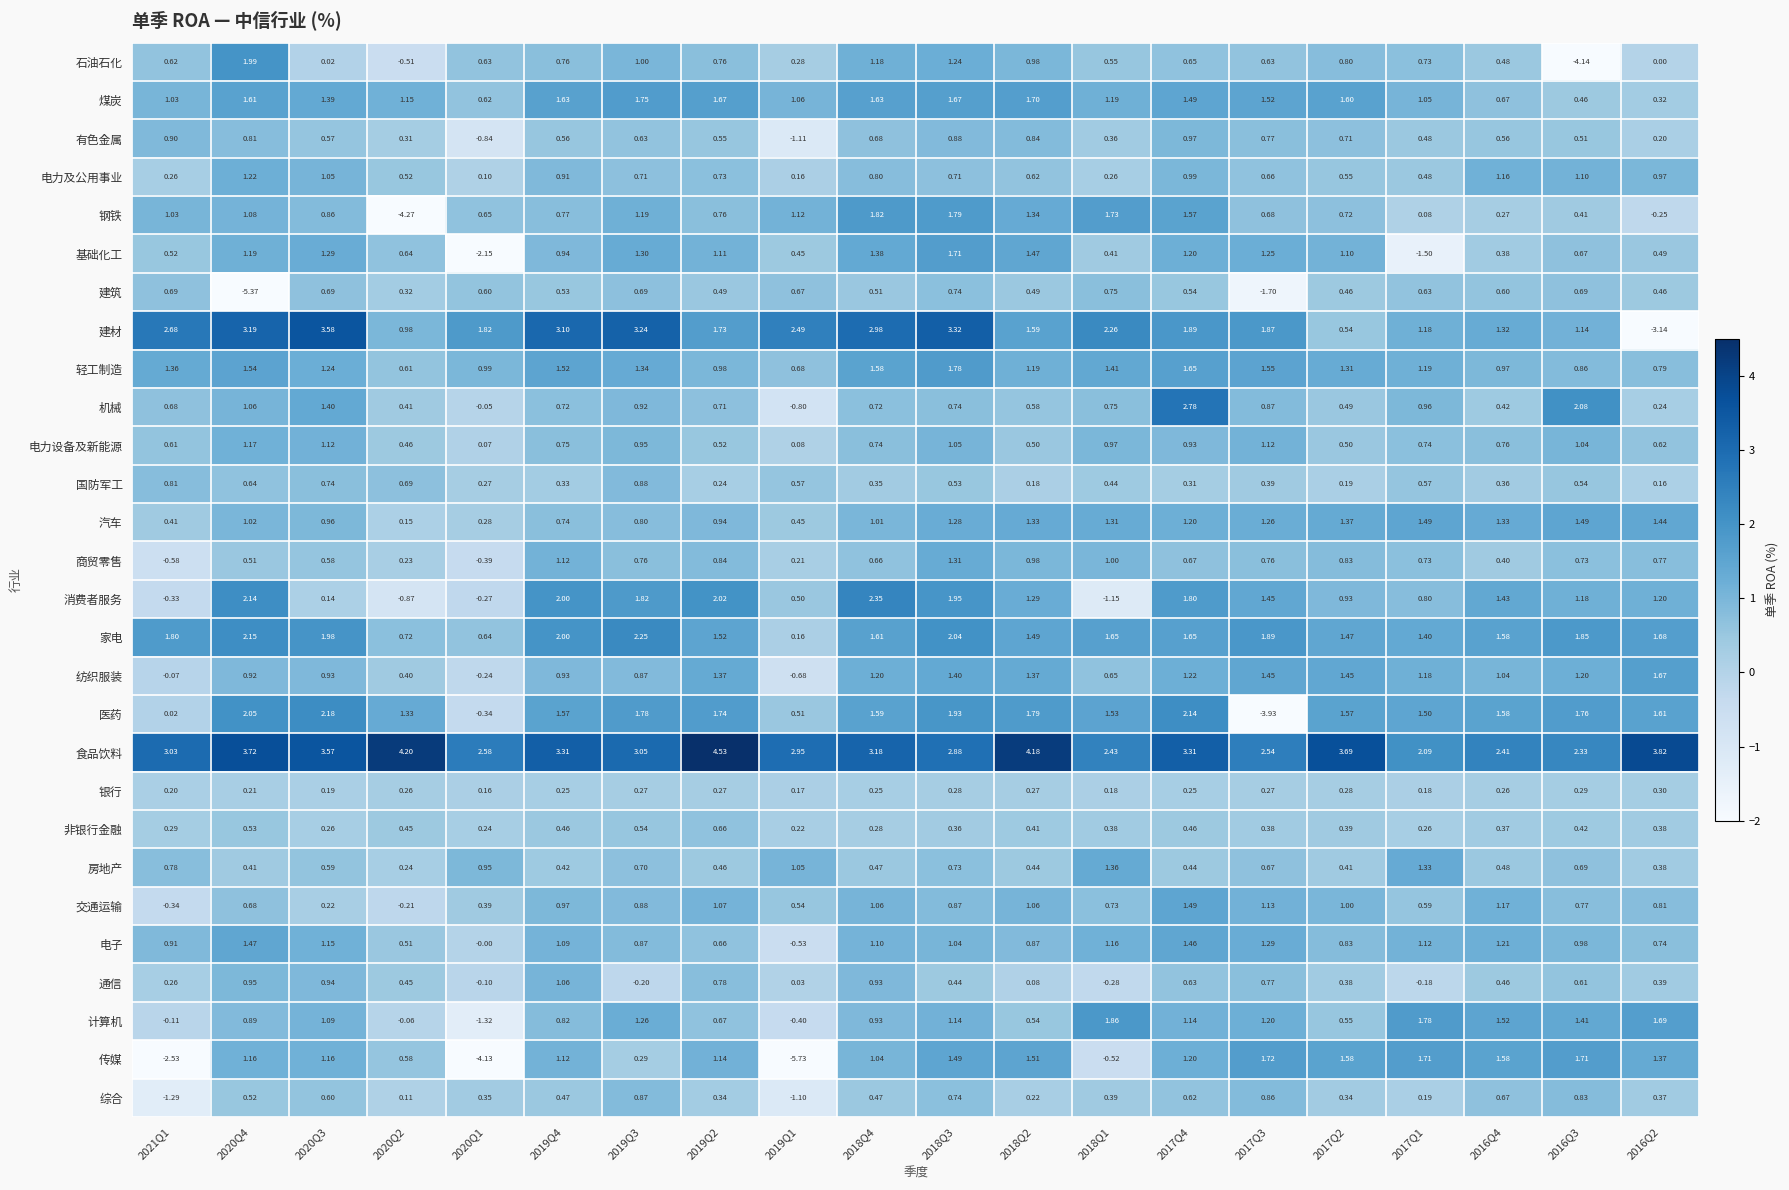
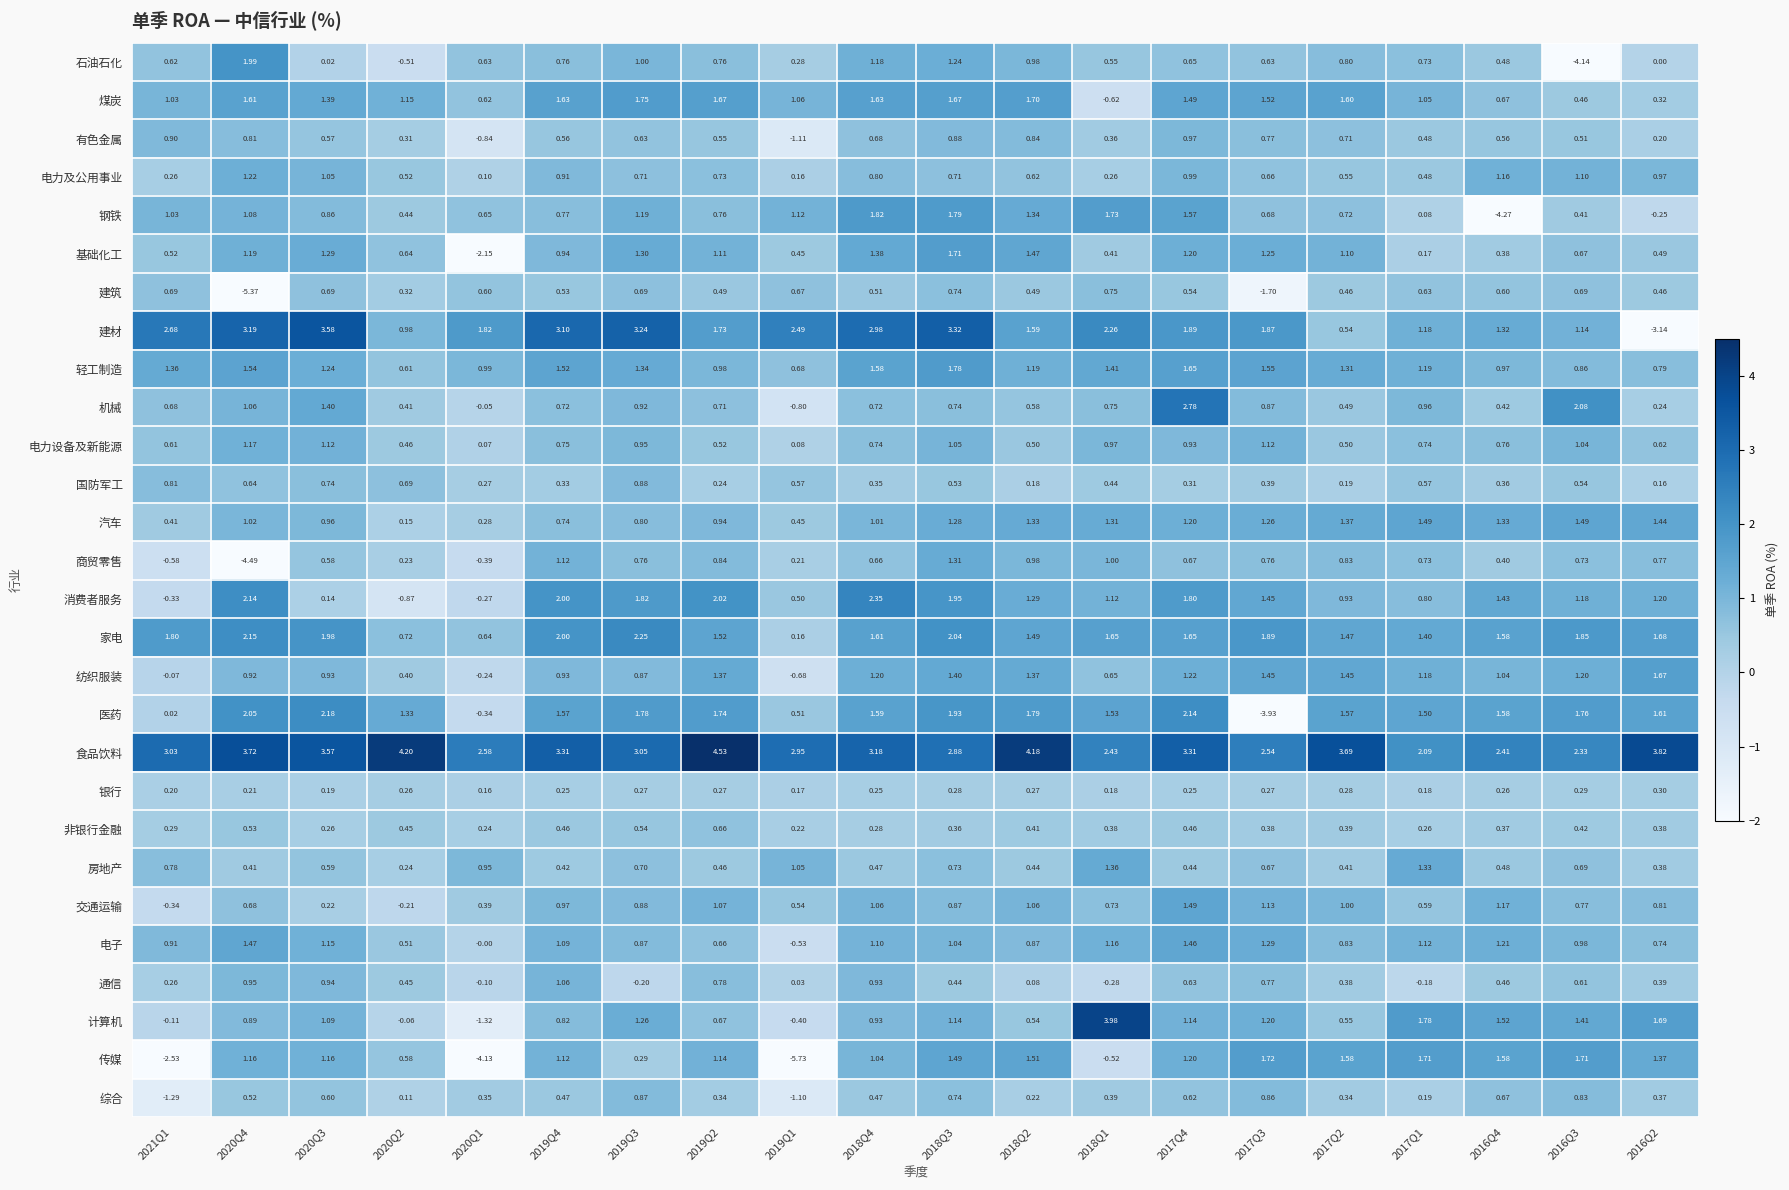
  {
    "煤炭": {
      "2021Q1": 1.03,
      "2020Q4": 1.61,
      "2020Q3": 1.39,
      "2020Q2": 1.15,
      "2020Q1": 0.62,
      "2019Q4": 1.63,
      "2019Q3": 1.75,
      "2019Q2": 1.67,
      "2019Q1": 1.06,
      "2018Q4": 1.63,
      "2018Q3": 1.67,
      "2018Q2": 1.70,
-     "2018Q1": 1.19,
+     "2018Q1": -0.62,
      "2017Q4": 1.49,
      "2017Q3": 1.52,
      "2017Q2": 1.60,
      "2017Q1": 1.05,
      "2016Q4": 0.67,
      "2016Q3": 0.46,
      "2016Q2": 0.32
    },
    "钢铁": {
      "2021Q1": 1.03,
      "2020Q4": 1.08,
      "2020Q3": 0.86,
-     "2020Q2": -4.27,
+     "2020Q2": 0.44,
      "2020Q1": 0.65,
      "2019Q4": 0.77,
      "2019Q3": 1.19,
      "2019Q2": 0.76,
      "2019Q1": 1.12,
      "2018Q4": 1.82,
      "2018Q3": 1.79,
      "2018Q2": 1.34,
      "2018Q1": 1.73,
      "2017Q4": 1.57,
      "2017Q3": 0.68,
      "2017Q2": 0.72,
      "2017Q1": 0.08,
-     "2016Q4": 0.27,
+     "2016Q4": -4.27,
      "2016Q3": 0.41,
      "2016Q2": -0.25
    },
    "基础化工": {
      "2021Q1": 0.52,
      "2020Q4": 1.19,
      "2020Q3": 1.29,
      "2020Q2": 0.64,
      "2020Q1": -2.15,
      "2019Q4": 0.94,
      "2019Q3": 1.30,
      "2019Q2": 1.11,
      "2019Q1": 0.45,
      "2018Q4": 1.38,
      "2018Q3": 1.71,
      "2018Q2": 1.47,
      "2018Q1": 0.41,
      "2017Q4": 1.20,
      "2017Q3": 1.25,
      "2017Q2": 1.10,
-     "2017Q1": -1.50,
+     "2017Q1": 0.17,
      "2016Q4": 0.38,
      "2016Q3": 0.67,
      "2016Q2": 0.49
    },
    "商贸零售": {
      "2021Q1": -0.58,
-     "2020Q4": 0.51,
+     "2020Q4": -4.49,
      "2020Q3": 0.58,
      "2020Q2": 0.23,
      "2020Q1": -0.39,
      "2019Q4": 1.12,
      "2019Q3": 0.76,
      "2019Q2": 0.84,
      "2019Q1": 0.21,
      "2018Q4": 0.66,
      "2018Q3": 1.31,
      "2018Q2": 0.98,
      "2018Q1": 1.00,
      "2017Q4": 0.67,
      "2017Q3": 0.76,
      "2017Q2": 0.83,
      "2017Q1": 0.73,
      "2016Q4": 0.40,
      "2016Q3": 0.73,
      "2016Q2": 0.77
    },
    "消费者服务": {
      "2021Q1": -0.33,
      "2020Q4": 2.14,
      "2020Q3": 0.14,
      "2020Q2": -0.87,
      "2020Q1": -0.27,
      "2019Q4": 2.00,
      "2019Q3": 1.82,
      "2019Q2": 2.02,
      "2019Q1": 0.50,
      "2018Q4": 2.35,
      "2018Q3": 1.95,
      "2018Q2": 1.29,
-     "2018Q1": -1.15,
+     "2018Q1": 1.12,
      "2017Q4": 1.80,
      "2017Q3": 1.45,
      "2017Q2": 0.93,
      "2017Q1": 0.80,
      "2016Q4": 1.43,
      "2016Q3": 1.18,
      "2016Q2": 1.20
    },
    "计算机": {
      "2021Q1": -0.11,
      "2020Q4": 0.89,
      "2020Q3": 1.09,
      "2020Q2": -0.06,
      "2020Q1": -1.32,
      "2019Q4": 0.82,
      "2019Q3": 1.26,
      "2019Q2": 0.67,
      "2019Q1": -0.40,
      "2018Q4": 0.93,
      "2018Q3": 1.14,
      "2018Q2": 0.54,
-     "2018Q1": 1.86,
+     "2018Q1": 3.98,
      "2017Q4": 1.14,
      "2017Q3": 1.20,
      "2017Q2": 0.55,
      "2017Q1": 1.78,
      "2016Q4": 1.52,
      "2016Q3": 1.41,
      "2016Q2": 1.69
    }
  }
